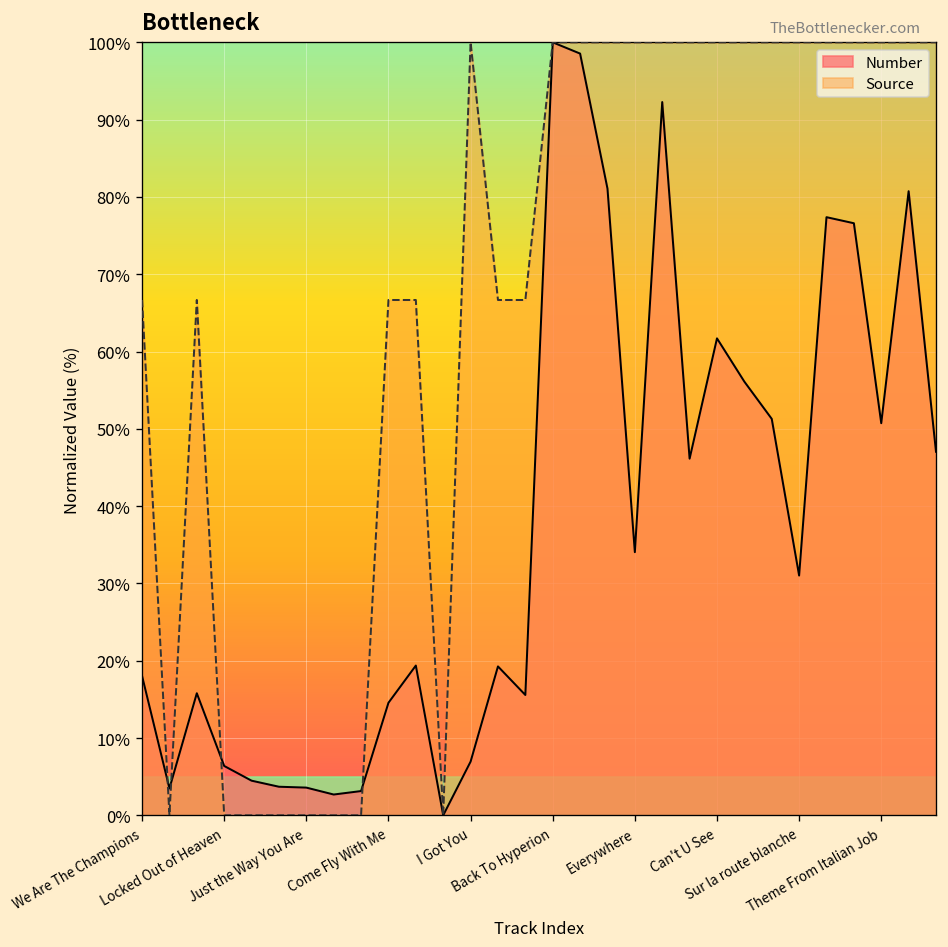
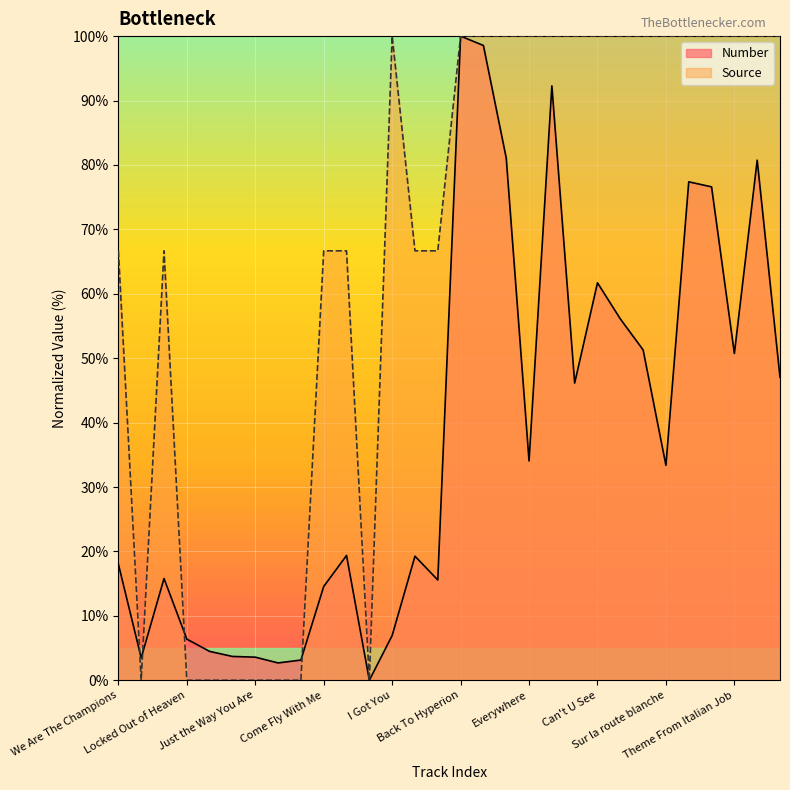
  {
    "Number": {
      "We Are The Champions": "18%",
      "Locked Out of Heaven": "6%",
      "Come Fly With Me": "15%",
      "I Got You": "7%",
      "Everywhere": "34%",
      "Can't U See": "62%",
-     "Sur la route blanche": "31%",
+     "Sur la route blanche": "33%",
      "Theme From Italian Job": "51%"
    },
    "Source": {
      "We Are The Champions": "67%",
      "Come Fly With Me": "67%",
      "I Got You": "100%",
      "Everywhere": "100%",
      "Can't U See": "100%",
      "Sur la route blanche": "100%",
      "Theme From Italian Job": "100%"
    }
  }
